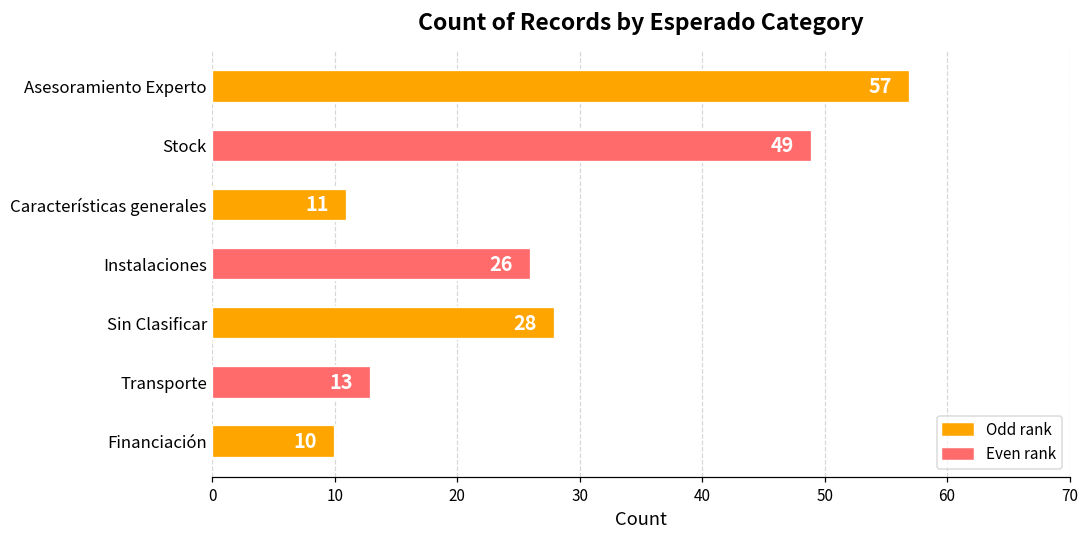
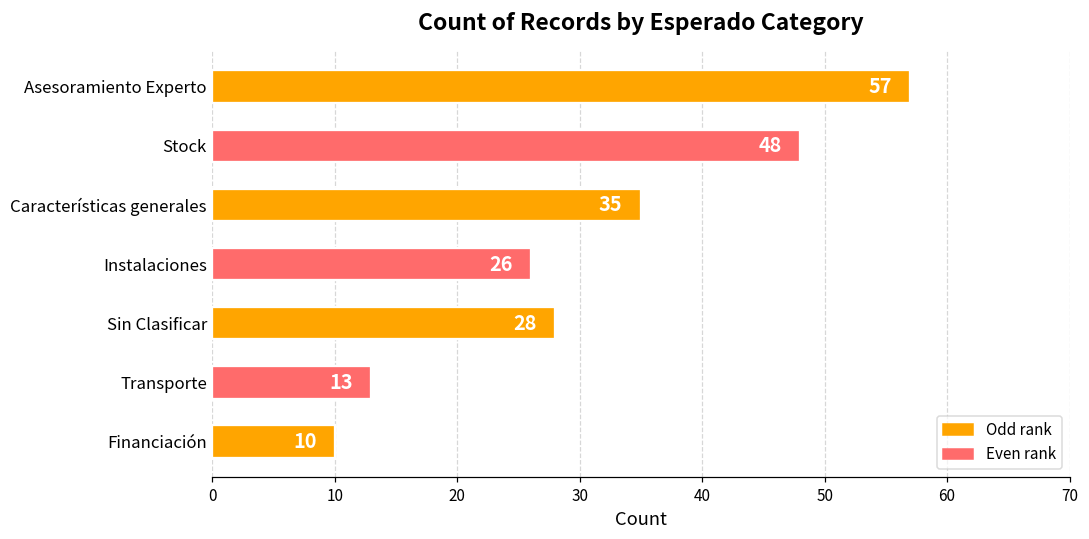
  {
    "Asesoramiento Experto": 57,
-   "Stock": 49,
-   "Características generales": 11,
+   "Stock": 48,
+   "Características generales": 35,
    "Instalaciones": 26,
    "Sin Clasificar": 28,
    "Transporte": 13,
    "Financiación": 10
  }
